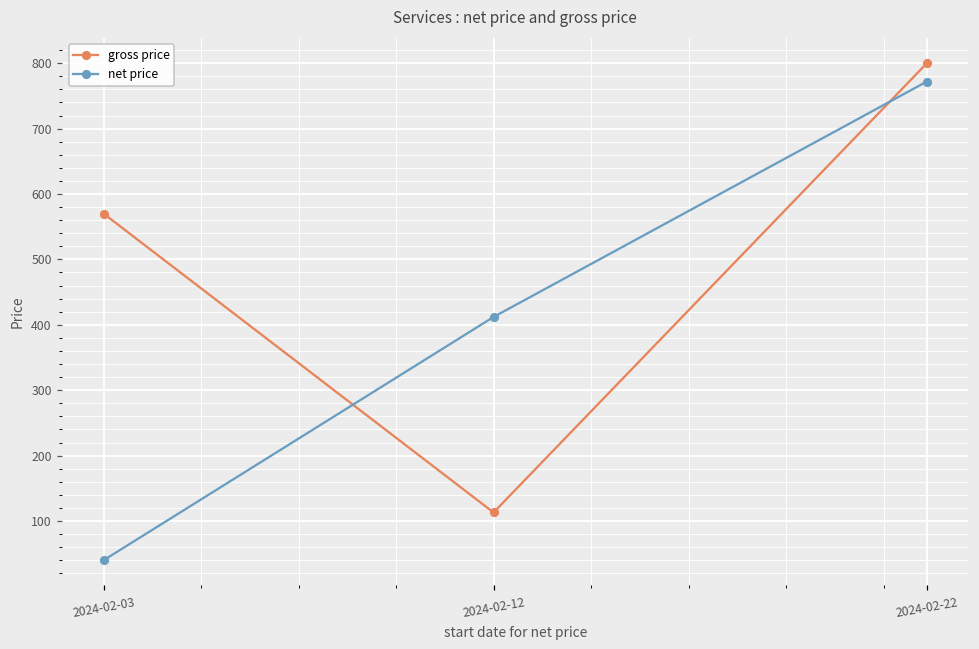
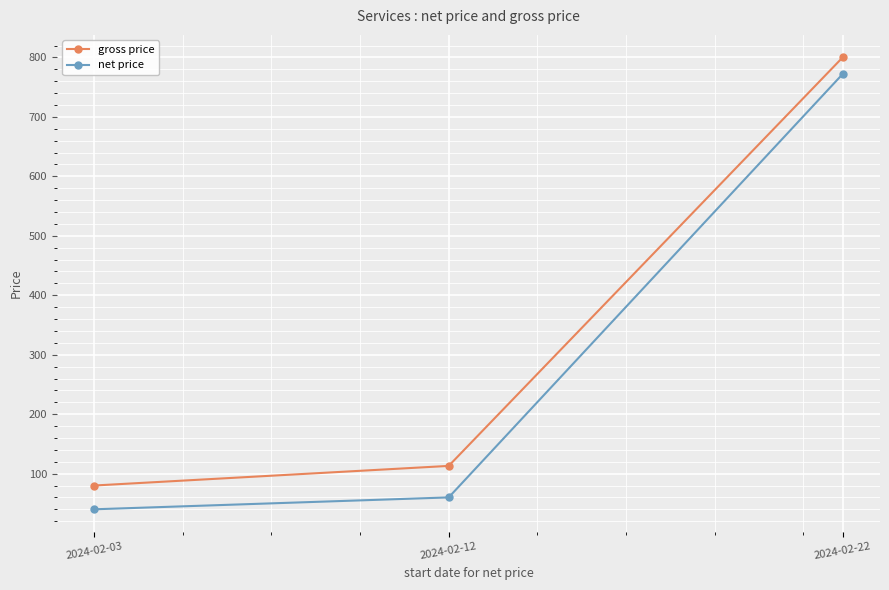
  {
    "gross price": {
-     "2024-02-03": 570,
+     "2024-02-03": 80,
      "2024-02-12": 110,
      "2024-02-22": 800
    },
    "net price": {
      "2024-02-03": 40,
-     "2024-02-12": 410,
+     "2024-02-12": 60,
      "2024-02-22": 770
    }
  }
